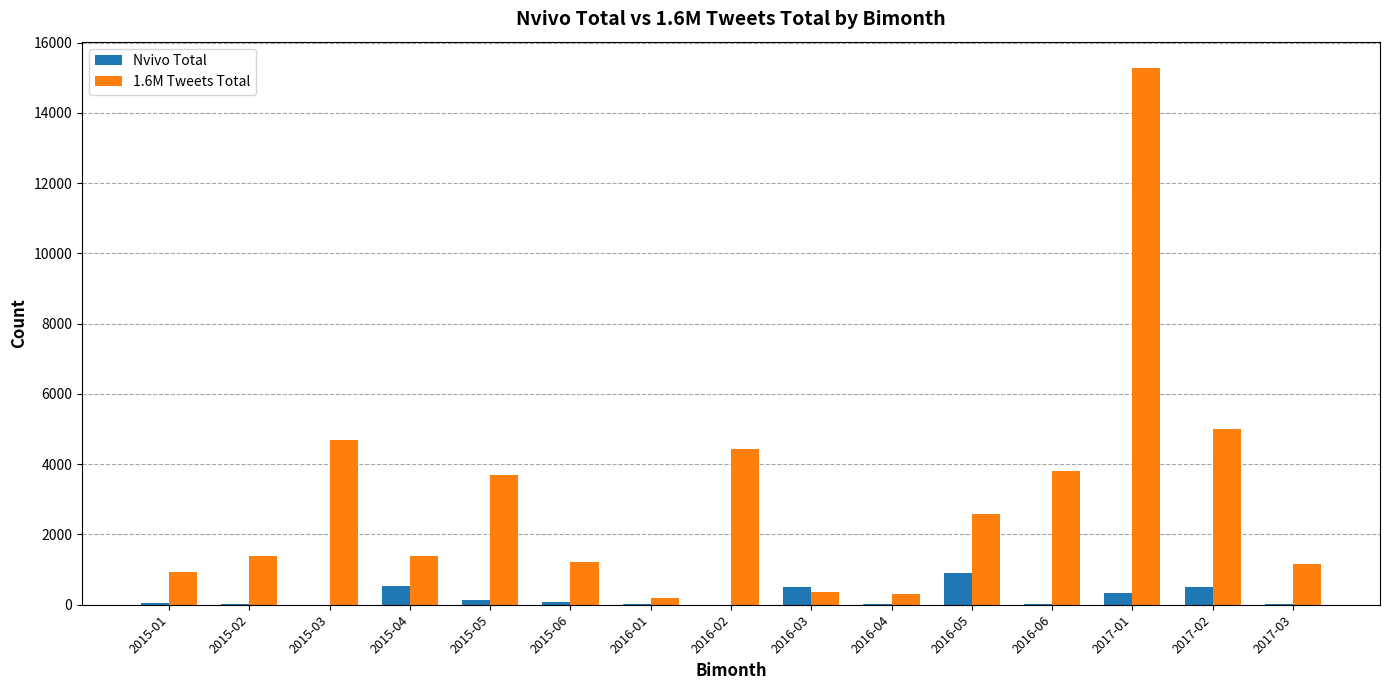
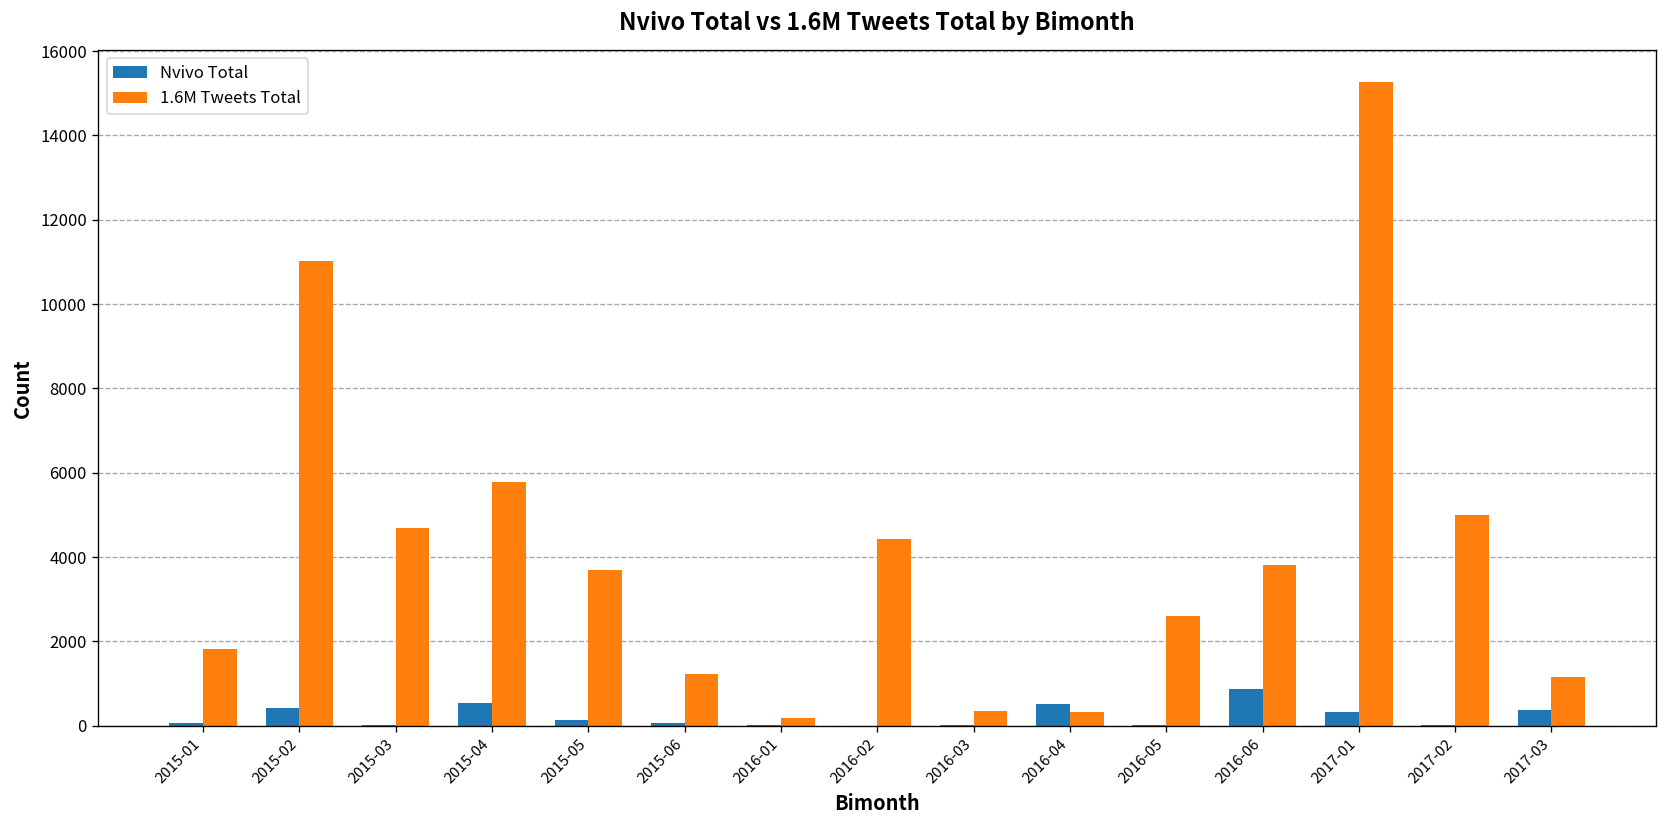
  {
    "Nvivo Total": {
-     "2015-02": 0,
+     "2015-02": 400,
      "2015-04": 500,
      "2015-05": 100,
-     "2016-03": 500,
-     "2016-04": 0,
-     "2016-05": 900,
-     "2016-06": 0,
+     "2016-03": 0,
+     "2016-04": 500,
+     "2016-05": 0,
+     "2016-06": 900,
      "2017-01": 300,
-     "2017-02": 500,
-     "2017-03": 0
+     "2017-02": 0,
+     "2017-03": 400
    },
    "1.6M Tweets Total": {
-     "2015-01": 900,
-     "2015-02": 1400,
+     "2015-01": 1800,
+     "2015-02": 11000,
      "2015-03": 4700,
-     "2015-04": 1400,
+     "2015-04": 5800,
      "2015-05": 3700,
      "2015-06": 1200,
      "2016-01": 200,
      "2016-02": 4400,
      "2016-03": 400,
      "2016-04": 300,
      "2016-05": 2600,
      "2016-06": 3800,
      "2017-01": 15300,
      "2017-02": 5000,
      "2017-03": 1200
    }
  }
